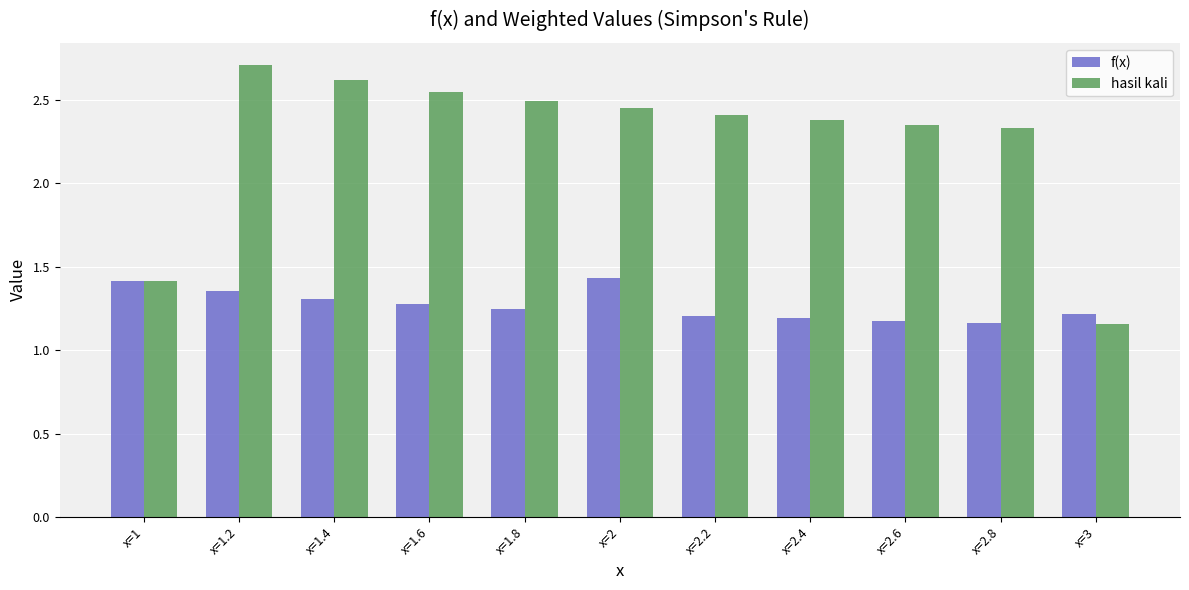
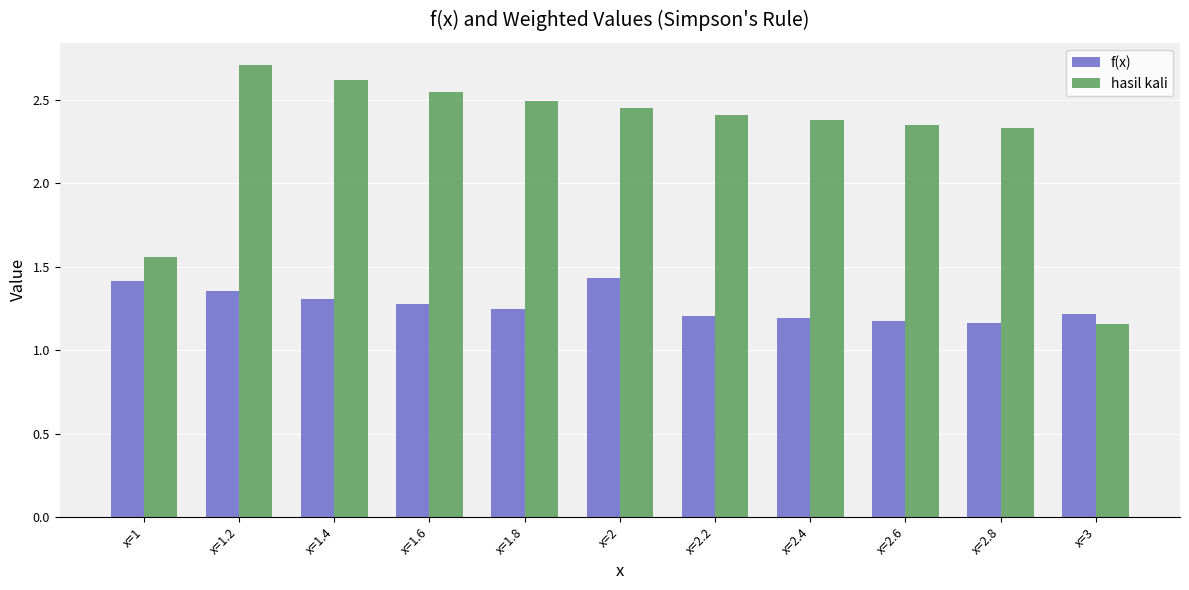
  {
    "f(x)": {
      "x=1": 1.41,
      "x=1.2": 1.35,
      "x=1.4": 1.31,
      "x=1.6": 1.27,
      "x=1.8": 1.25,
      "x=2": 1.44,
      "x=2.2": 1.21,
      "x=2.4": 1.19,
      "x=2.6": 1.18,
      "x=2.8": 1.16,
      "x=3": 1.22
    },
    "hasil kali": {
-     "x=1": 1.41,
+     "x=1": 1.56,
      "x=1.2": 2.71,
      "x=1.4": 2.62,
      "x=1.6": 2.55,
      "x=1.8": 2.49,
      "x=2": 2.45,
      "x=2.2": 2.41,
      "x=2.4": 2.38,
      "x=2.6": 2.35,
      "x=2.8": 2.33,
      "x=3": 1.15
    }
  }
